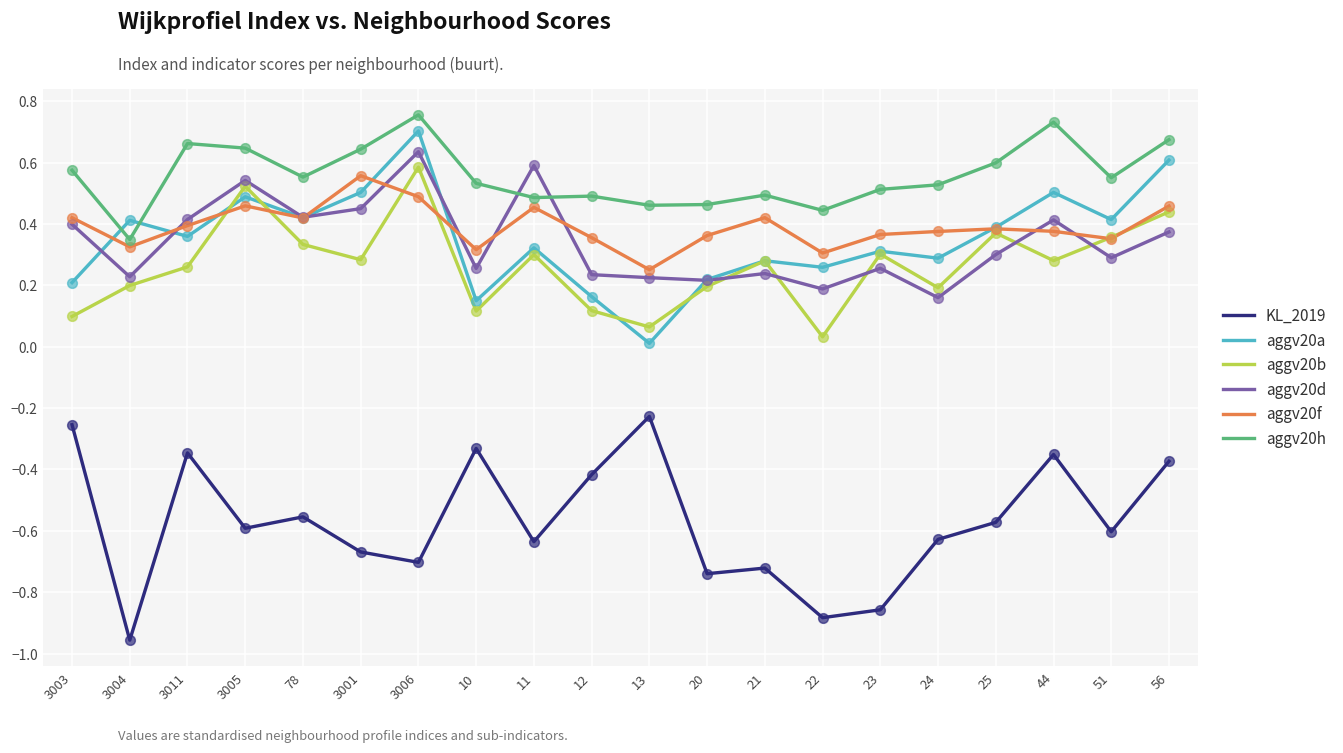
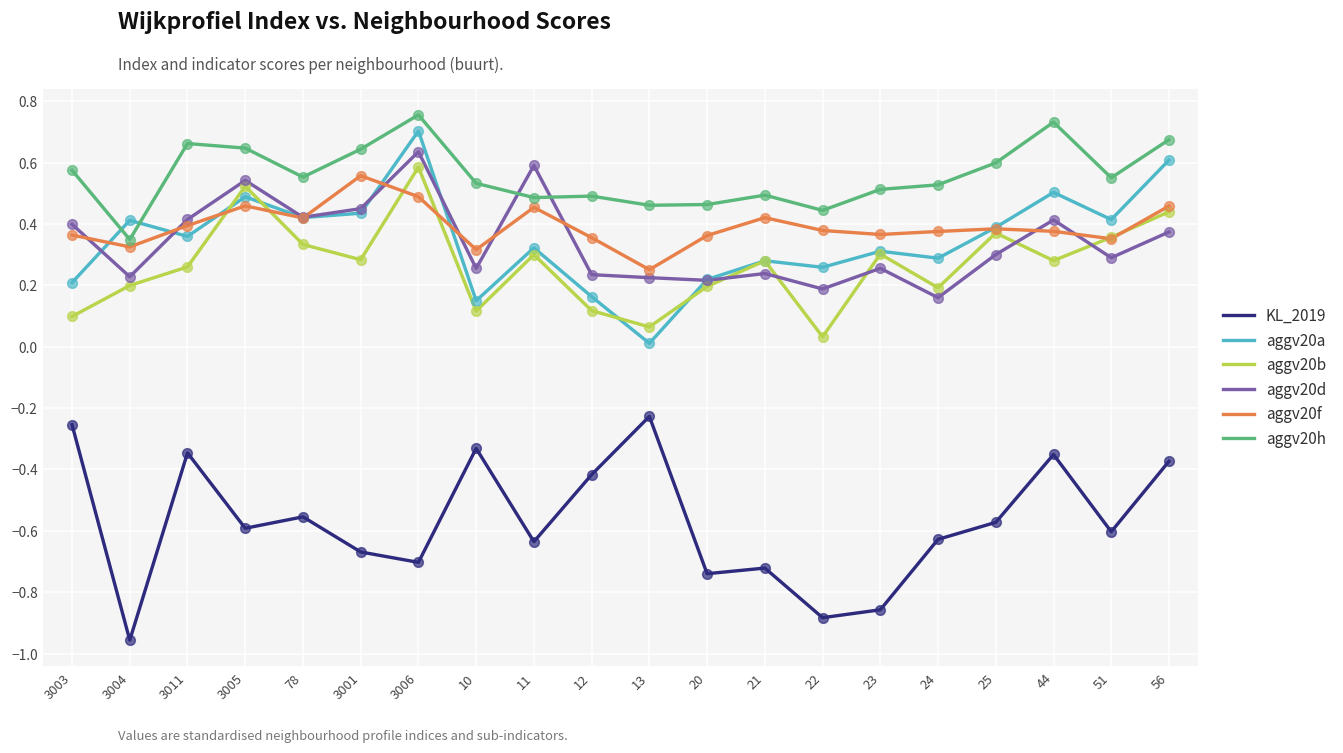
  {
    "KL_2019": {
      "3003": -0.25,
      "3004": -0.96,
      "3011": -0.35,
      "3005": -0.59,
      "78": -0.55,
      "3001": -0.67,
      "3006": -0.70,
      "10": -0.33,
      "11": -0.64,
      "12": -0.42,
      "13": -0.23,
      "20": -0.74,
      "21": -0.72,
      "22": -0.88,
      "23": -0.86,
      "24": -0.63,
      "25": -0.57,
      "44": -0.35,
      "51": -0.60,
      "56": -0.37
    },
    "aggv20a": {
      "3003": 0.21,
      "3004": 0.41,
      "3011": 0.36,
      "3005": 0.49,
-     "3001": 0.50,
+     "3001": 0.43,
      "3006": 0.70,
      "10": 0.15,
      "11": 0.32,
      "12": 0.16,
      "13": 0.01,
      "22": 0.26,
      "23": 0.31,
      "24": 0.29,
      "44": 0.50,
      "51": 0.41,
      "56": 0.61
    },
    "aggv20b": {
      "3003": 0.10,
      "3004": 0.20,
      "3011": 0.26,
      "3005": 0.52,
      "78": 0.33,
      "3001": 0.28,
      "3006": 0.58,
      "10": 0.12,
      "11": 0.30,
      "12": 0.12,
      "13": 0.06,
      "20": 0.20,
      "22": 0.03,
      "23": 0.30,
      "24": 0.19,
      "25": 0.37,
      "44": 0.28,
      "56": 0.44
    },
    "aggv20d": {
      "3003": 0.40,
      "3004": 0.23,
      "3011": 0.41,
      "3005": 0.54,
      "3001": 0.45,
      "3006": 0.64,
      "10": 0.25,
      "11": 0.59,
      "12": 0.23,
      "13": 0.22,
      "21": 0.24,
      "22": 0.19,
      "23": 0.26,
      "24": 0.16,
      "25": 0.30,
      "44": 0.41,
      "51": 0.29,
      "56": 0.37
    },
    "aggv20f": {
-     "3003": 0.42,
+     "3003": 0.36,
      "3004": 0.33,
      "3011": 0.39,
      "3005": 0.46,
      "3001": 0.56,
      "3006": 0.49,
      "10": 0.32,
      "11": 0.45,
      "12": 0.36,
      "13": 0.25,
      "20": 0.36,
      "21": 0.42,
-     "22": 0.31,
+     "22": 0.38,
      "23": 0.37,
      "24": 0.38,
      "44": 0.38,
      "56": 0.46
    },
    "aggv20h": {
      "3003": 0.57,
      "3004": 0.35,
      "3011": 0.66,
      "3005": 0.65,
      "78": 0.55,
      "3001": 0.64,
      "3006": 0.76,
      "10": 0.53,
      "11": 0.49,
      "12": 0.49,
      "13": 0.46,
      "20": 0.46,
      "21": 0.49,
      "22": 0.44,
      "23": 0.51,
      "24": 0.53,
      "25": 0.60,
      "44": 0.73,
      "51": 0.55,
      "56": 0.67
    }
  }
